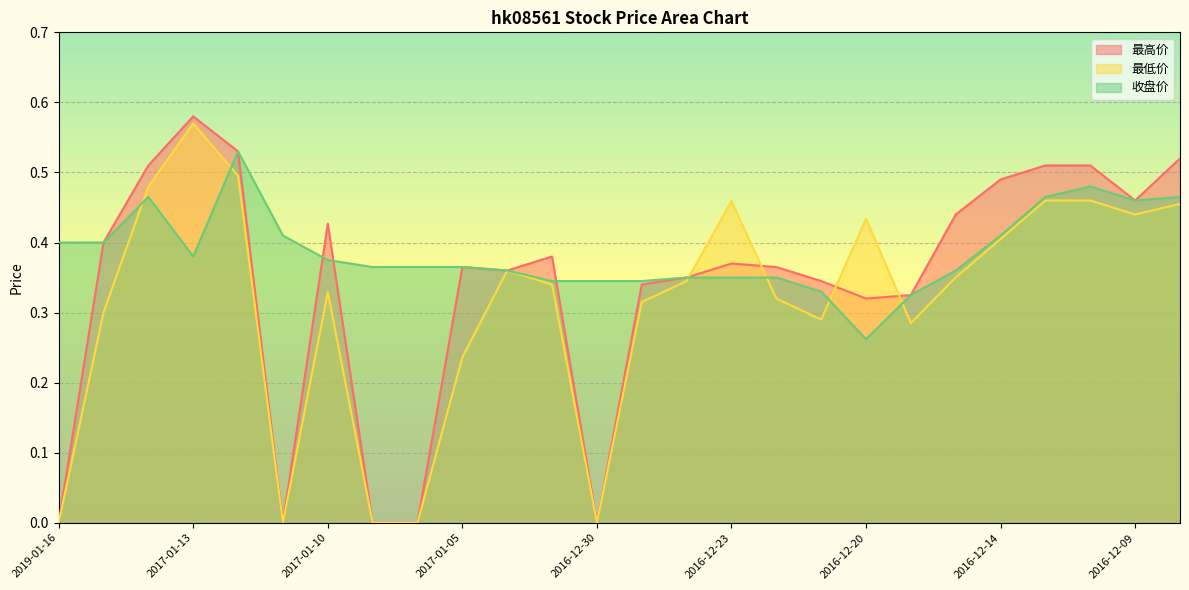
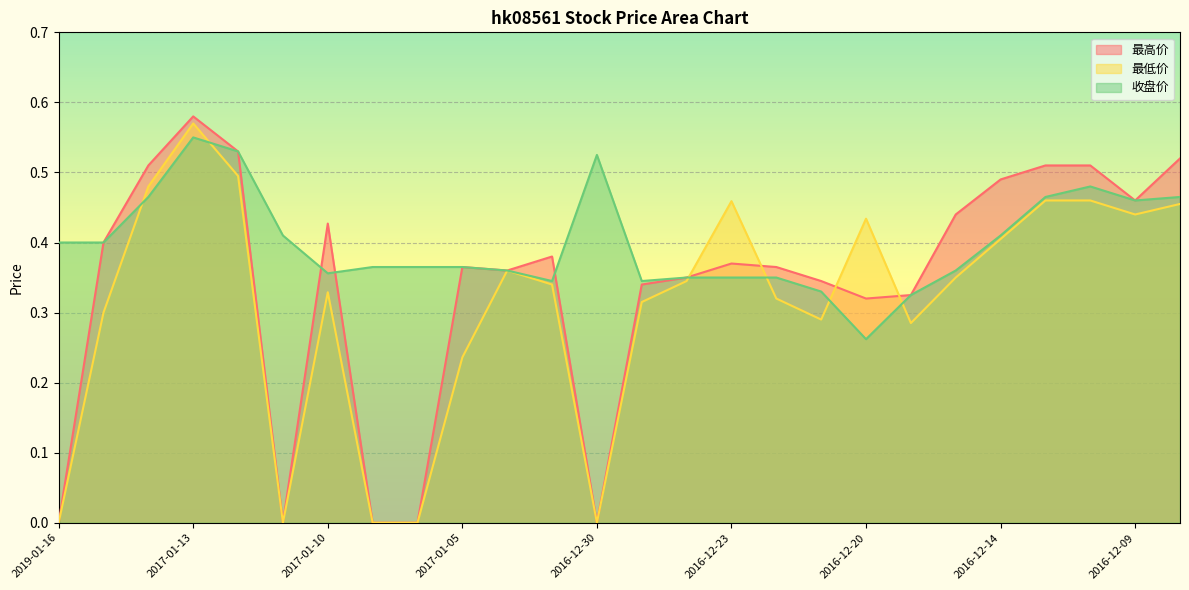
  {
    "最高价": {
      "2017-01-13": 0.58,
      "2017-01-10": 0.43,
      "2016-12-23": 0.37,
      "2016-12-20": 0.32,
      "2016-12-14": 0.49
    },
    "最低价": {
      "2017-01-13": 0.57,
      "2017-01-10": 0.33,
      "2017-01-05": 0.24,
      "2016-12-23": 0.46,
      "2016-12-20": 0.43,
      "2016-12-14": 0.41,
      "2016-12-09": 0.44
    },
    "收盘价": {
      "2019-01-16": 0.40,
-     "2017-01-13": 0.38,
-     "2017-01-10": 0.38,
-     "2016-12-30": 0.35,
+     "2017-01-13": 0.55,
+     "2017-01-10": 0.36,
+     "2016-12-30": 0.53,
      "2016-12-23": 0.35,
      "2016-12-20": 0.26,
      "2016-12-14": 0.41
    }
  }
